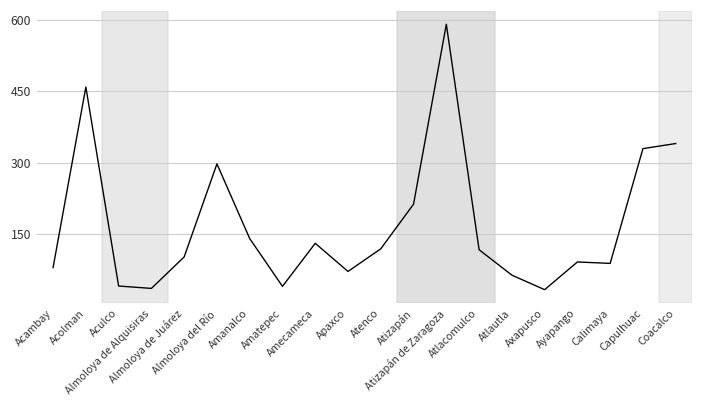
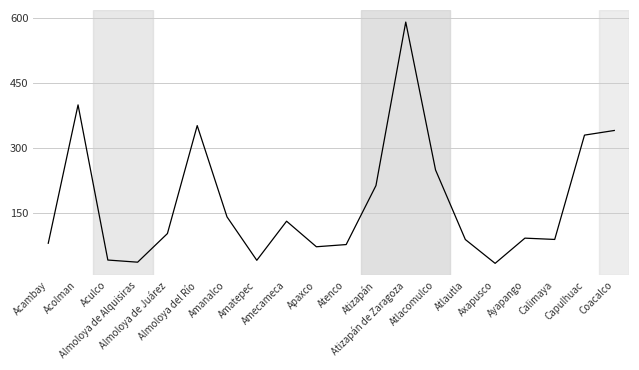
  {
    "Acambay": 80,
-   "Acolman": 460,
+   "Acolman": 400,
    "Aculco": 40,
    "Almoloya de Alquisiras": 40,
    "Almoloya de Juárez": 100,
-   "Almoloya del Río": 300,
+   "Almoloya del Río": 350,
    "Amanalco": 140,
    "Amatepec": 40,
    "Amecameca": 130,
    "Apaxco": 70,
-   "Atenco": 120,
+   "Atenco": 80,
    "Atizapán": 210,
    "Atizapán de Zaragoza": 590,
-   "Atlacomulco": 120,
-   "Atlautla": 60,
+   "Atlacomulco": 250,
+   "Atlautla": 90,
    "Axapusco": 30,
    "Ayapango": 90,
    "Calimaya": 90,
    "Capulhuac": 330,
    "Coacalco": 340
  }
